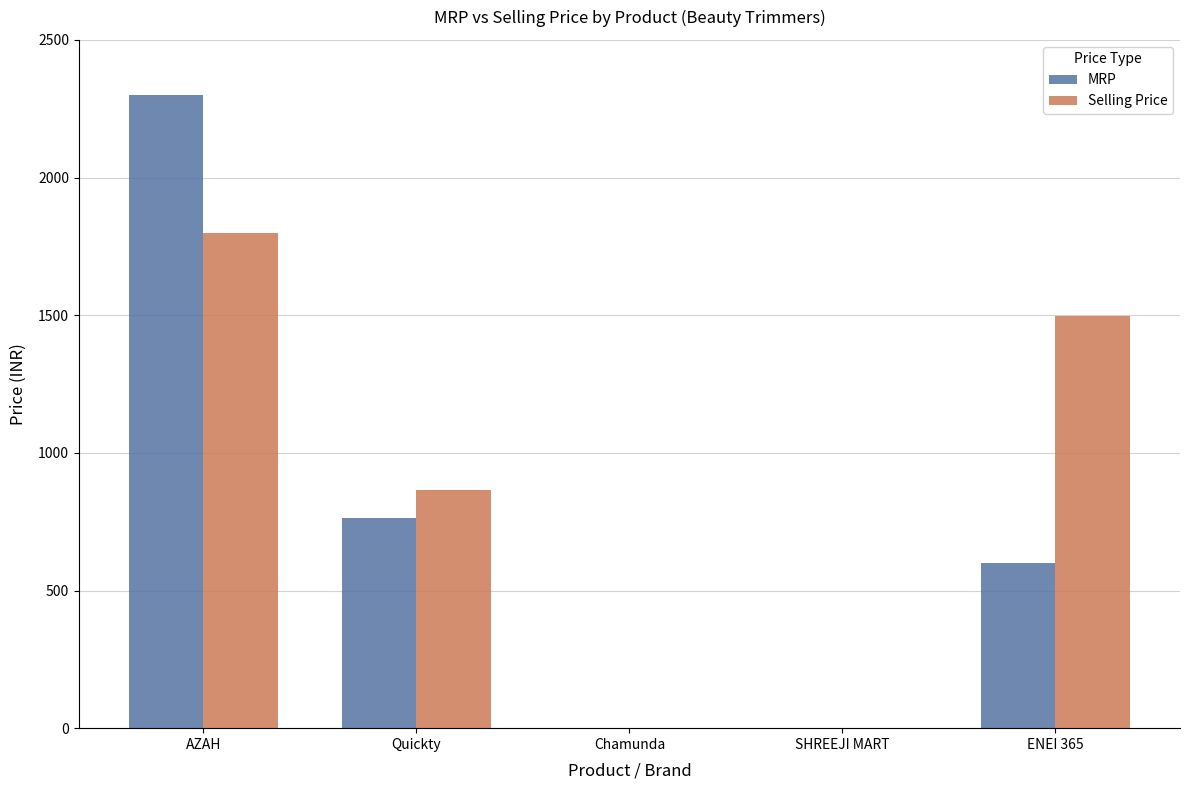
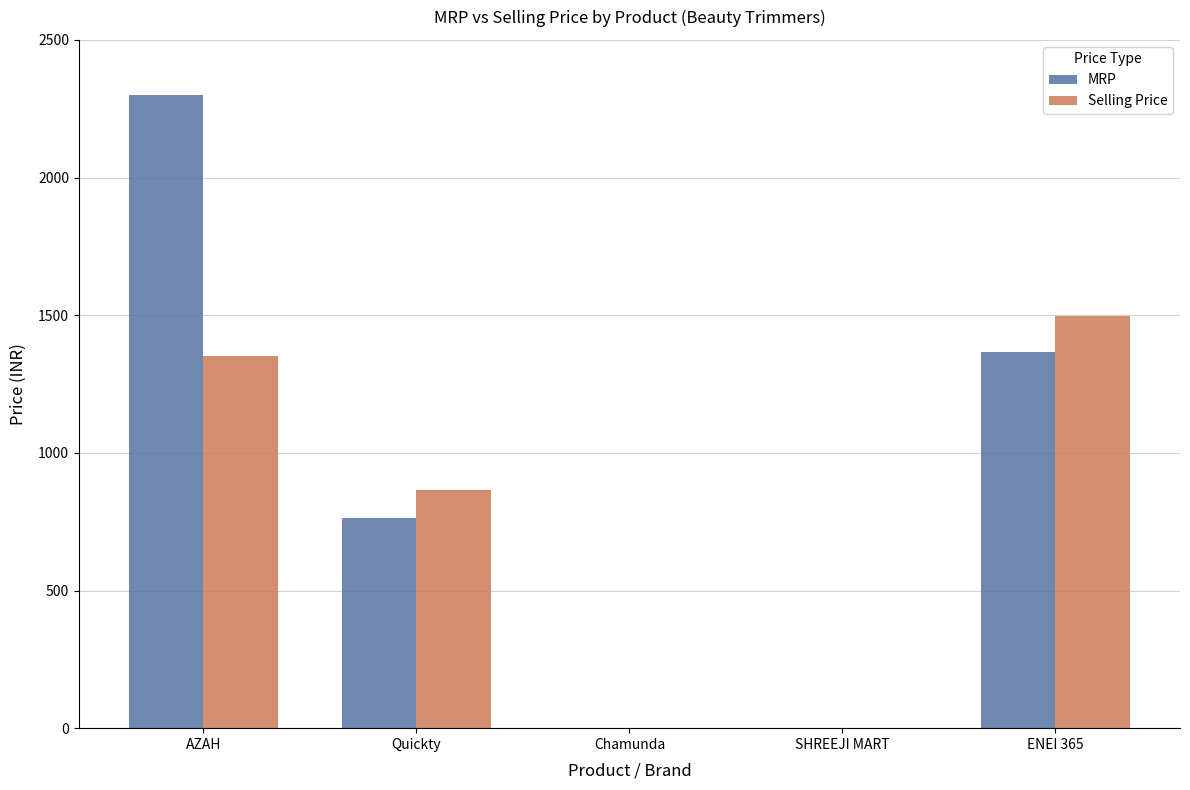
  {
    "MRP": {
      "AZAH": 2300,
      "Quickty": 770,
      "Chamunda": 0,
      "SHREEJI MART": 0,
-     "ENEI 365": 600
+     "ENEI 365": 1370
    },
    "Selling Price": {
-     "AZAH": 1800,
+     "AZAH": 1350,
      "Quickty": 860,
      "Chamunda": 0,
      "SHREEJI MART": 0,
      "ENEI 365": 1500
    }
  }
